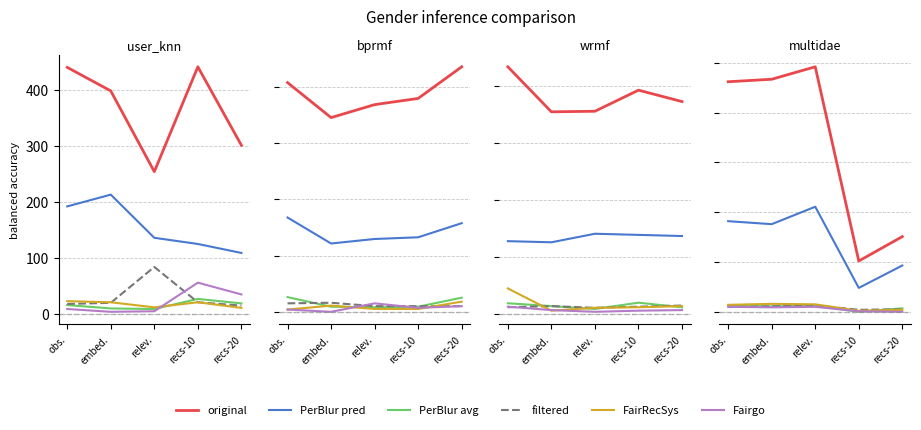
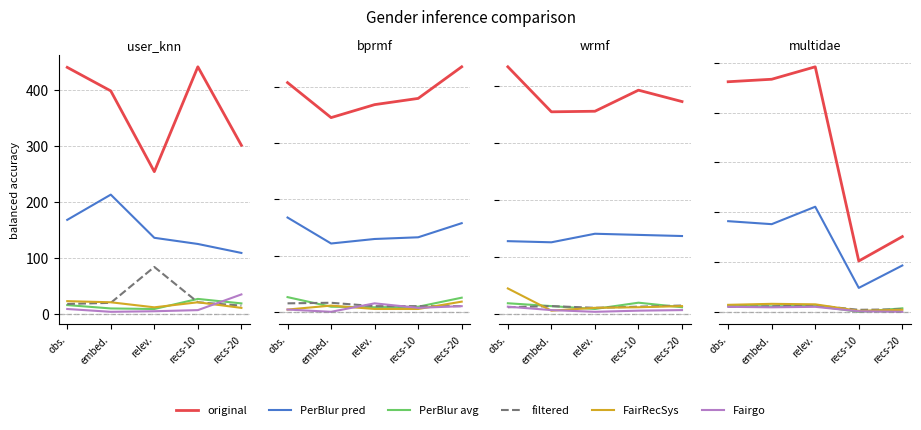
  {
    "user_knn": {
      "original": {
        "obs.": 440,
        "embed.": 400,
        "relev.": 250,
        "recs-10": 440,
        "recs-20": 300
      },
      "PerBlur pred": {
-       "obs.": 190,
+       "obs.": 170,
        "embed.": 210,
        "relev.": 140,
        "recs-10": 130,
        "recs-20": 110
      },
      "PerBlur avg": {
        "embed.": 10,
        "recs-10": 30
      },
      "filtered": {
        "relev.": 80
      },
      "FairRecSys": {
        "obs.": 20
      },
      "Fairgo": {
        "obs.": 10,
        "embed.": 0,
-       "recs-10": 60,
+       "recs-10": 10,
        "recs-20": 40
      }
    }
  }
